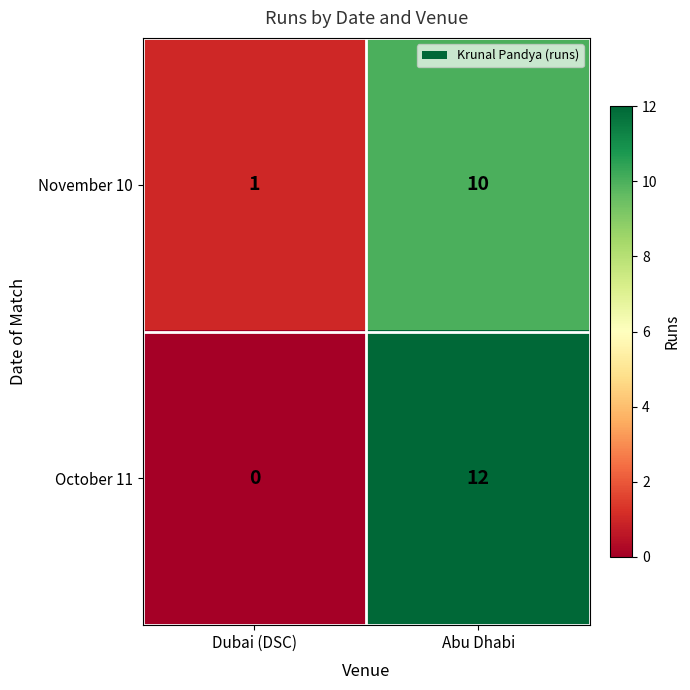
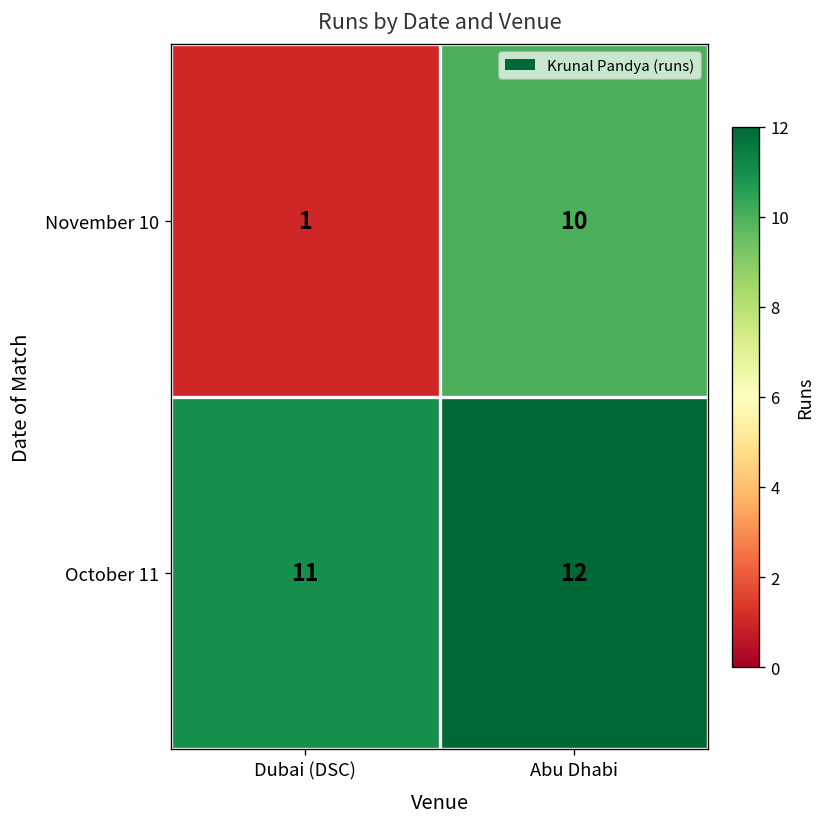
  {
    "November 10": {
      "Dubai (DSC)": 1,
      "Abu Dhabi": 10
    },
    "October 11": {
-     "Dubai (DSC)": 0,
+     "Dubai (DSC)": 11,
      "Abu Dhabi": 12
    }
  }
